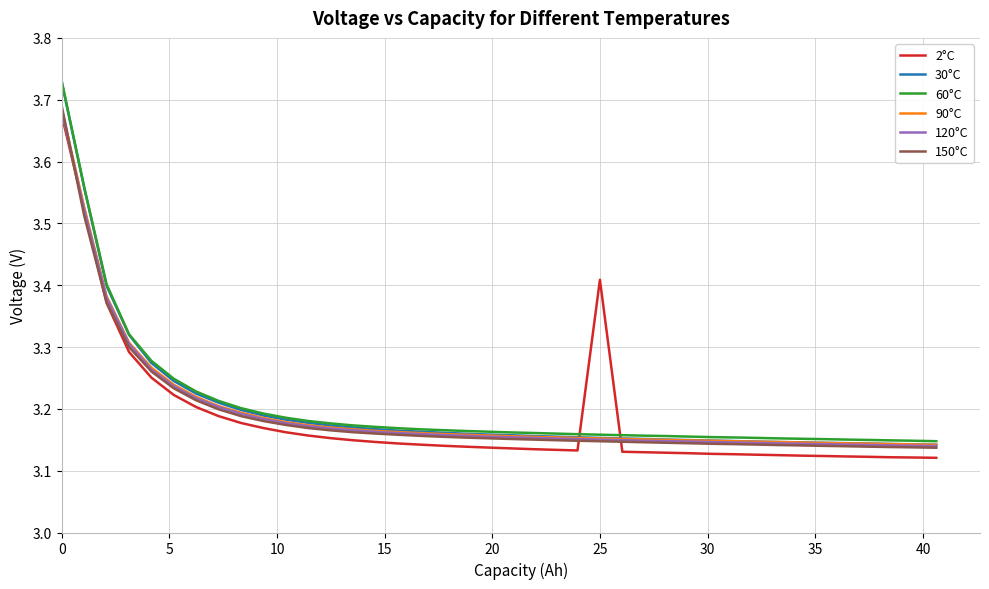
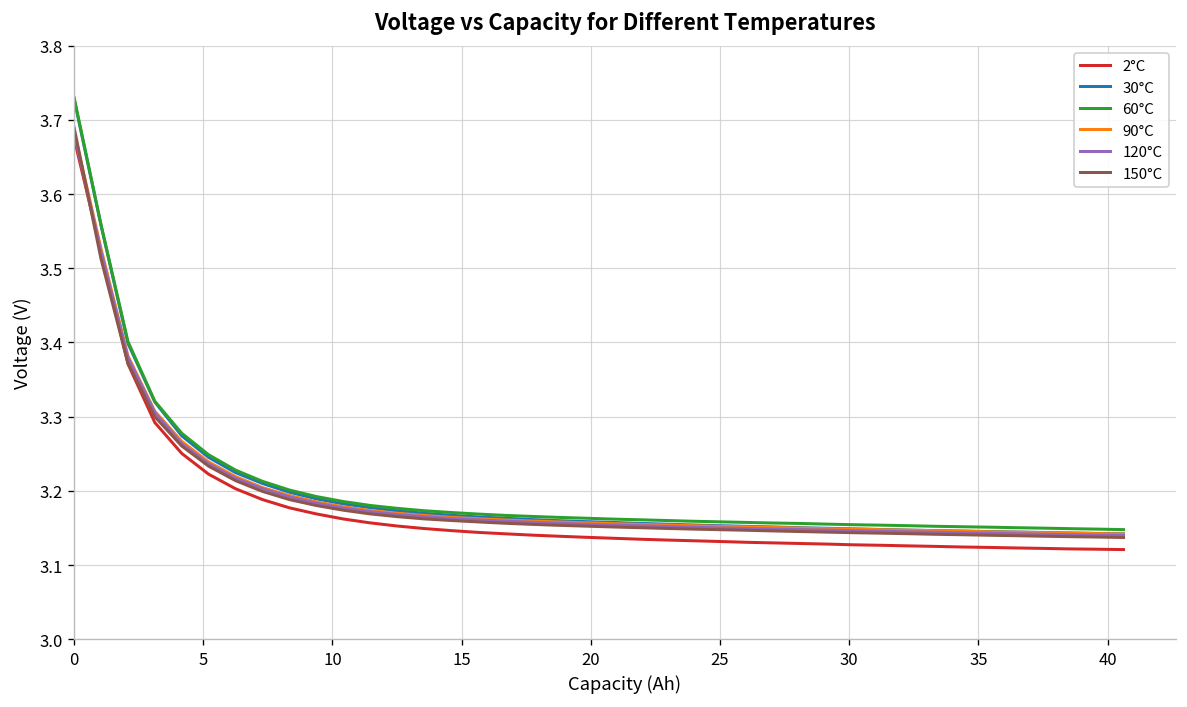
  {
    "2°C": {
      "0": 3.68,
-     "25": 3.41
+     "25": 3.13
    },
    "60°C": {
      "25": 3.16
    },
    "150°C": {
      "0": 3.69
    }
  }
